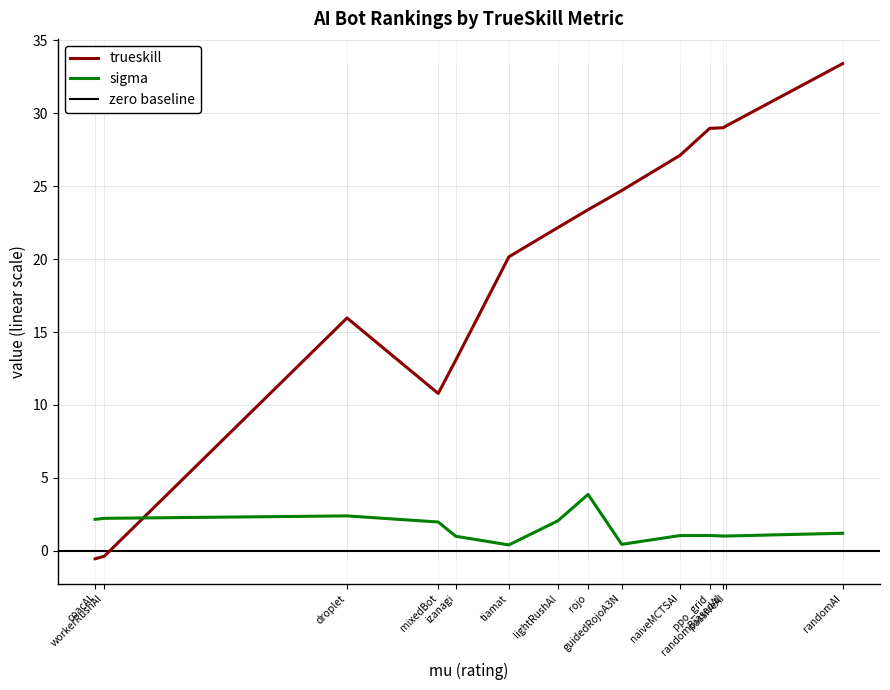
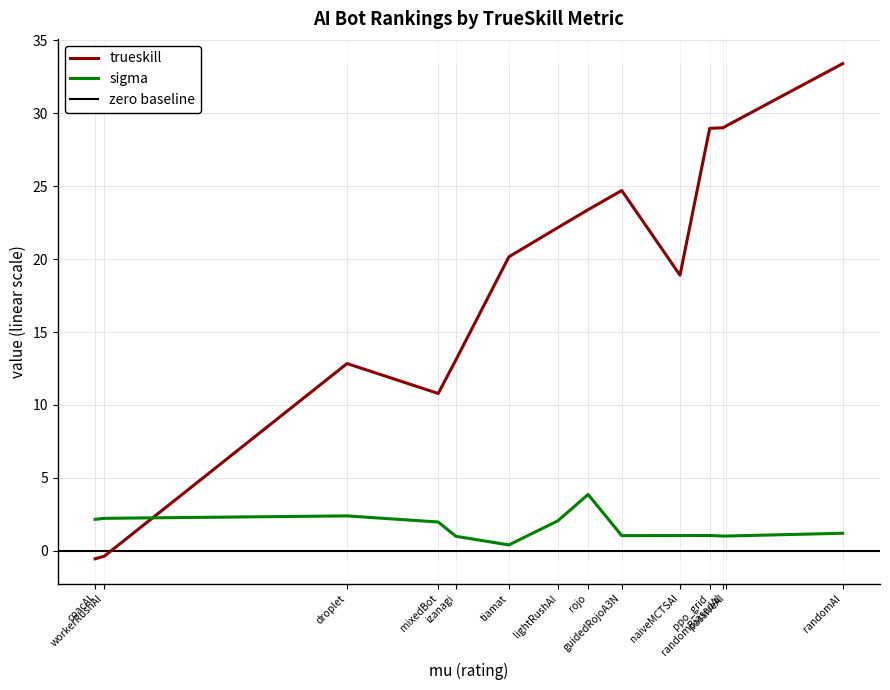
  {
    "trueskill": {
-     "droplet": 16.0,
+     "droplet": 12.8,
      "mixedBot": 10.8,
      "izanagi": 13.1,
      "tiamat": 20.2,
      "lightRushAI": 22.2,
      "rojo": 23.4,
      "guidedRojoA3N": 24.7,
-     "naiveMCTSAI": 27.1,
+     "naiveMCTSAI": 18.9,
      "ppo_grid": 29.0,
      "randomBiasedAI": 29.0,
      "passiveAI": 29.1
    },
    "sigma": {
      "coacAI": 2.2,
      "workerRushAI": 2.2,
      "droplet": 2.4,
      "mixedBot": 2.0,
      "izanagi": 1.0,
      "tiamat": 0.4,
      "lightRushAI": 2.1,
      "rojo": 3.9,
-     "guidedRojoA3N": 0.4,
+     "guidedRojoA3N": 1.0,
      "naiveMCTSAI": 1.0,
      "ppo_grid": 1.1,
      "randomBiasedAI": 1.0,
      "passiveAI": 1.0,
      "randomAI": 1.2
    }
  }
